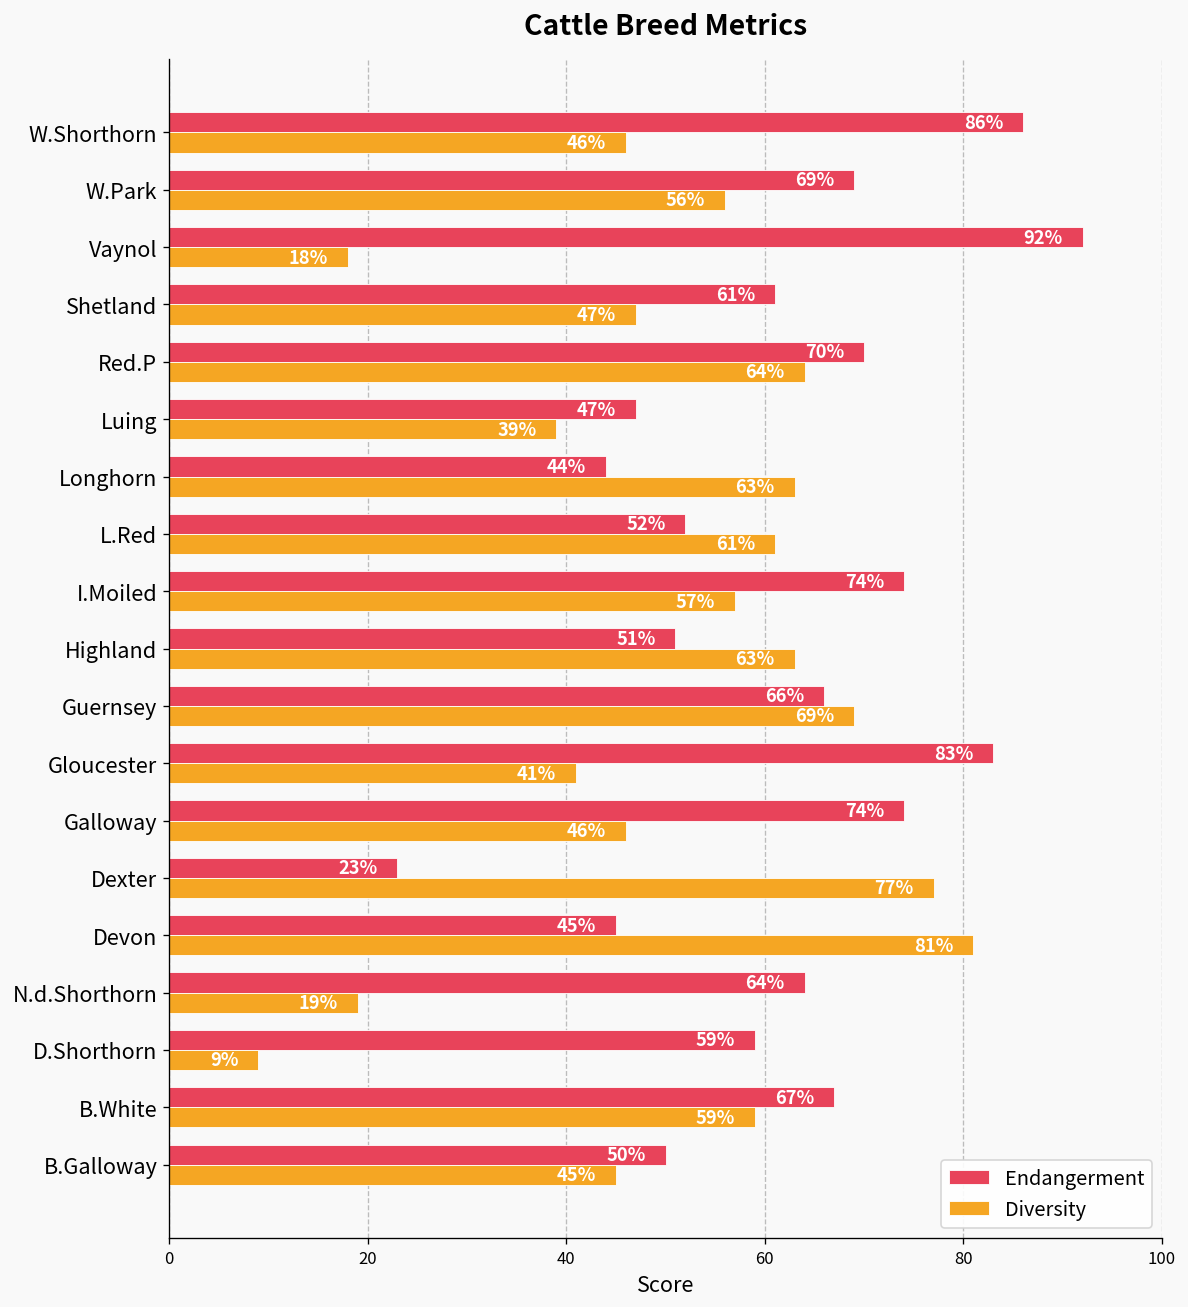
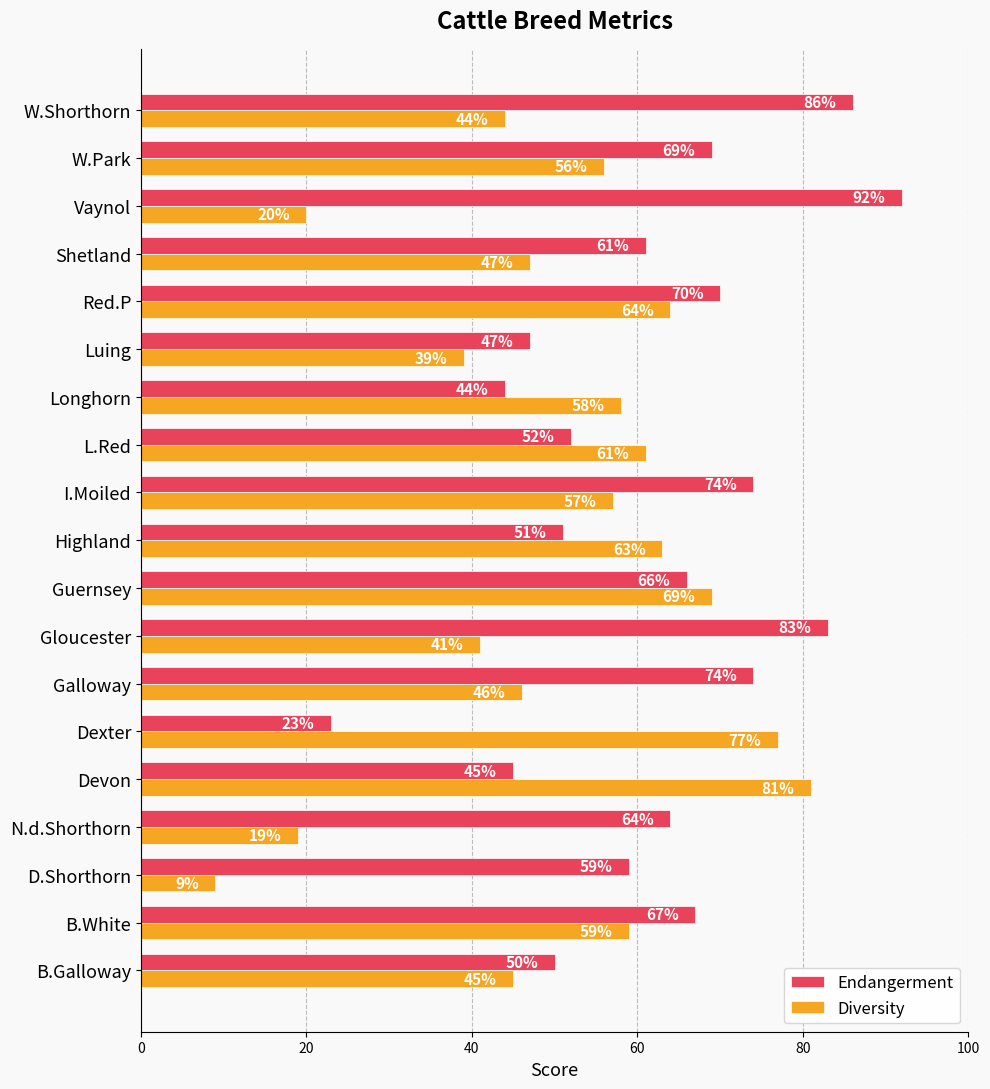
  {
    "Endangerment": {
      "W.Shorthorn": "86%",
      "W.Park": "69%",
      "Vaynol": "92%",
      "Shetland": "61%",
      "Red.P": "70%",
      "Luing": "47%",
      "Longhorn": "44%",
      "L.Red": "52%",
      "I.Moiled": "74%",
      "Highland": "51%",
      "Guernsey": "66%",
      "Gloucester": "83%",
      "Galloway": "74%",
      "Dexter": "23%",
      "Devon": "45%",
      "N.d.Shorthorn": "64%",
      "D.Shorthorn": "59%",
      "B.White": "67%",
      "B.Galloway": "50%"
    },
    "Diversity": {
-     "W.Shorthorn": "46%",
+     "W.Shorthorn": "44%",
      "W.Park": "56%",
-     "Vaynol": "18%",
+     "Vaynol": "20%",
      "Shetland": "47%",
      "Red.P": "64%",
      "Luing": "39%",
-     "Longhorn": "63%",
+     "Longhorn": "58%",
      "L.Red": "61%",
      "I.Moiled": "57%",
      "Highland": "63%",
      "Guernsey": "69%",
      "Gloucester": "41%",
      "Galloway": "46%",
      "Dexter": "77%",
      "Devon": "81%",
      "N.d.Shorthorn": "19%",
      "D.Shorthorn": "9%",
      "B.White": "59%",
      "B.Galloway": "45%"
    }
  }
